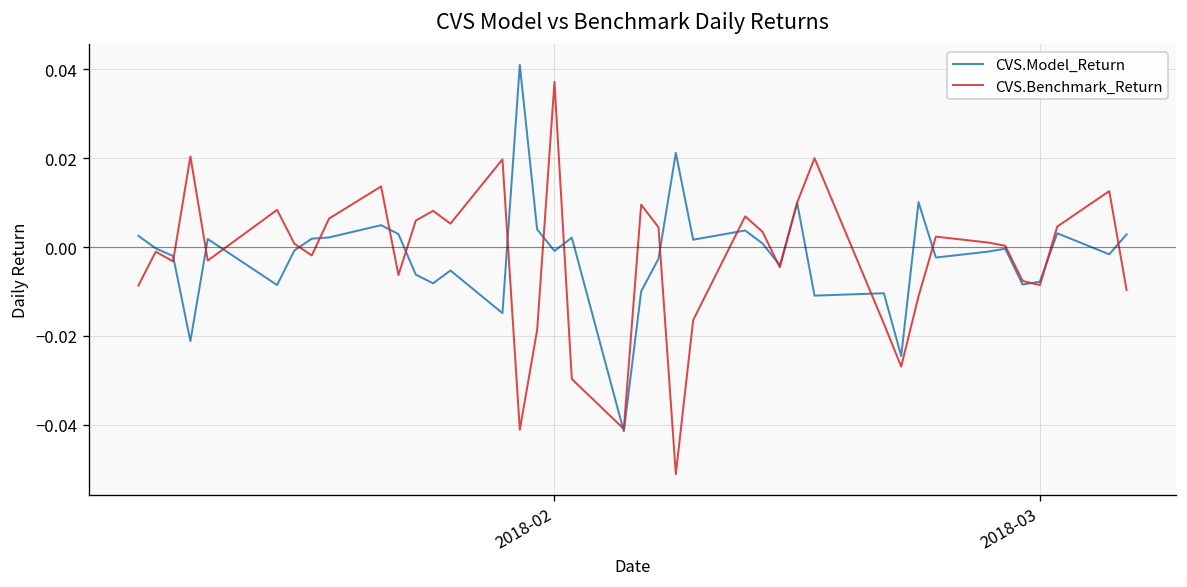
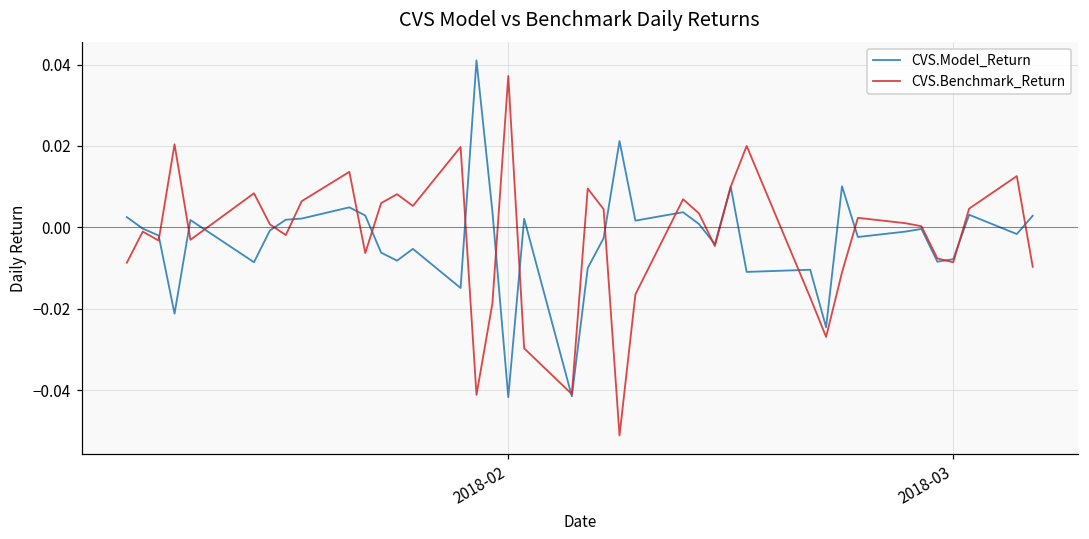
  {
    "CVS.Model_Return": {
-     "2018-02": -0.001,
+     "2018-02": -0.042,
      "2018-03": -0.008
    },
    "CVS.Benchmark_Return": {
      "2018-02": 0.037,
      "2018-03": -0.009
    }
  }
